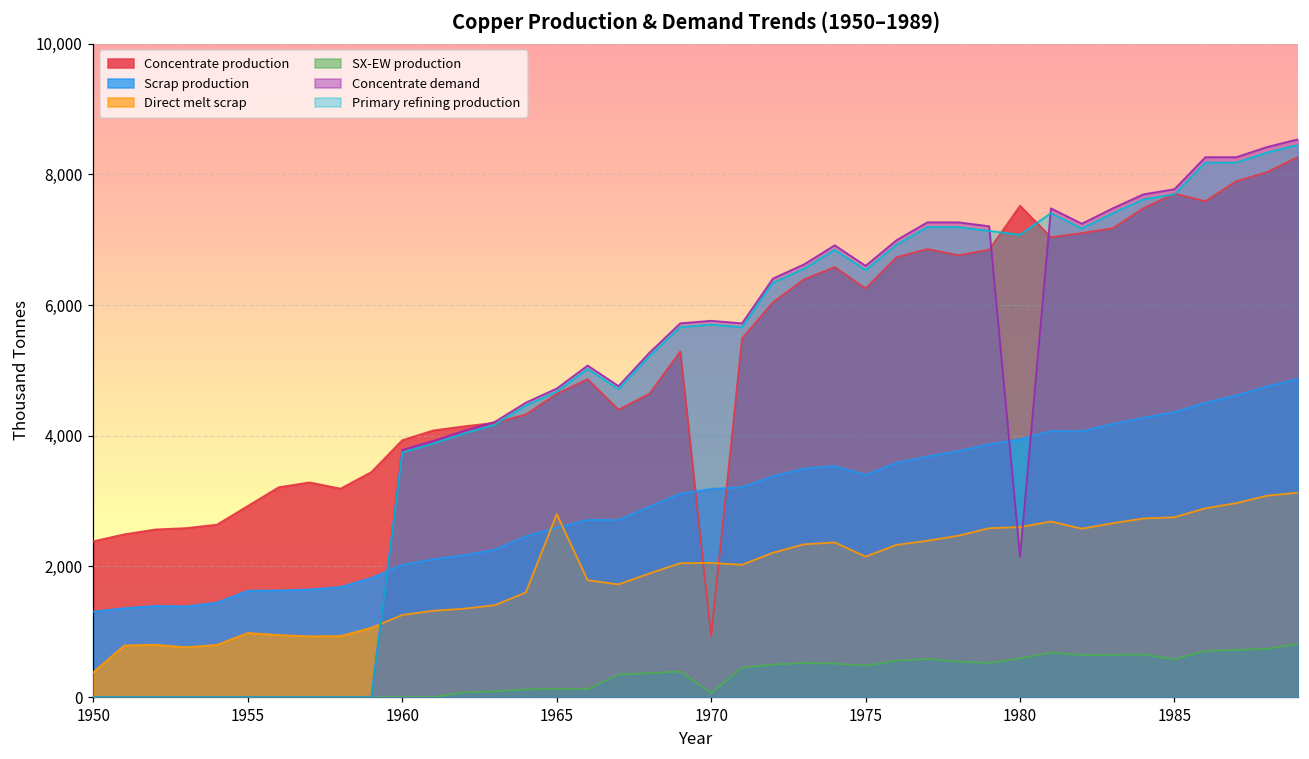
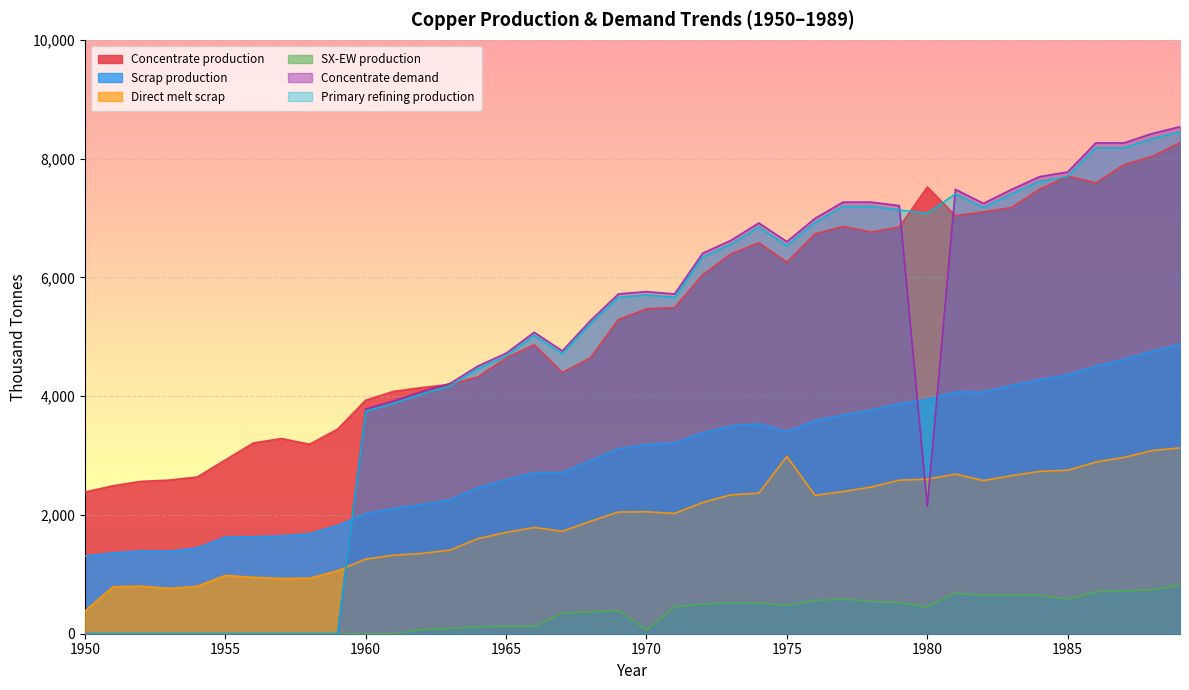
  {
    "Concentrate production": {
      "1950": "2,400",
      "1955": "2,900",
      "1960": "3,900",
-     "1970": "900",
+     "1970": "5,500",
      "1975": "6,300",
      "1980": "7,500"
    },
    "Direct melt scrap": {
      "1950": "400",
      "1955": "1,000",
      "1960": "1,300",
-     "1965": "2,800",
+     "1965": "1,700",
      "1970": "2,100",
-     "1975": "2,200",
+     "1975": "3,000",
      "1980": "2,600",
      "1985": "2,800"
    },
    "SX-EW production": {
      "1960": "0",
      "1965": "100",
      "1970": "100",
      "1975": "500",
-     "1980": "600",
+     "1980": "500",
      "1985": "600"
    },
    "Concentrate demand": {
      "1965": "4,700",
      "1970": "5,800",
      "1975": "6,600",
      "1980": "2,100",
      "1985": "7,800"
    }
  }
